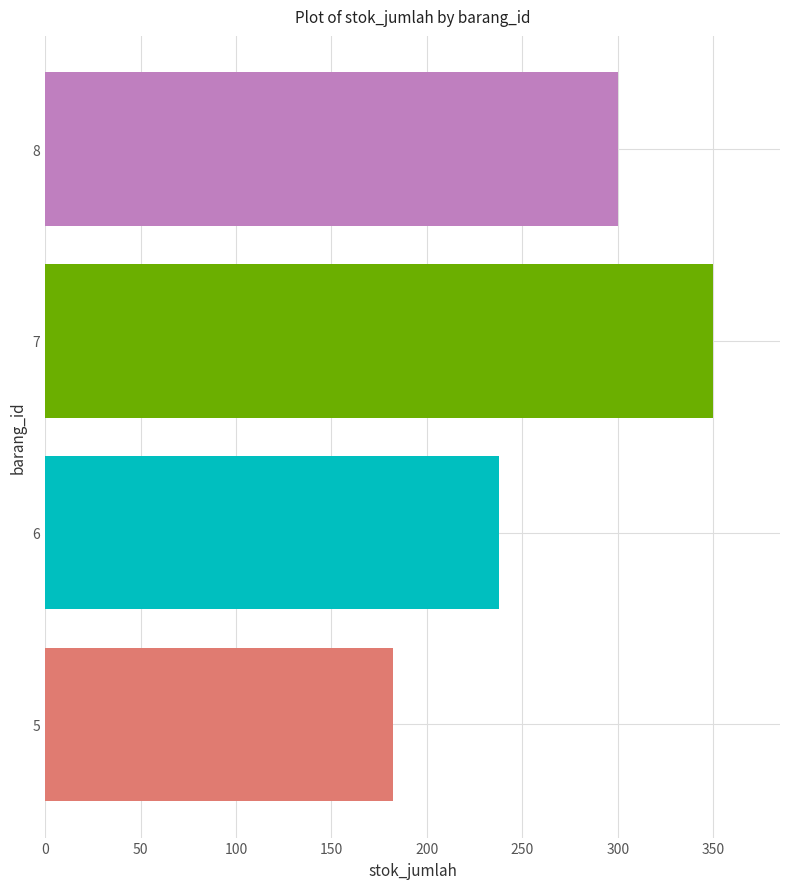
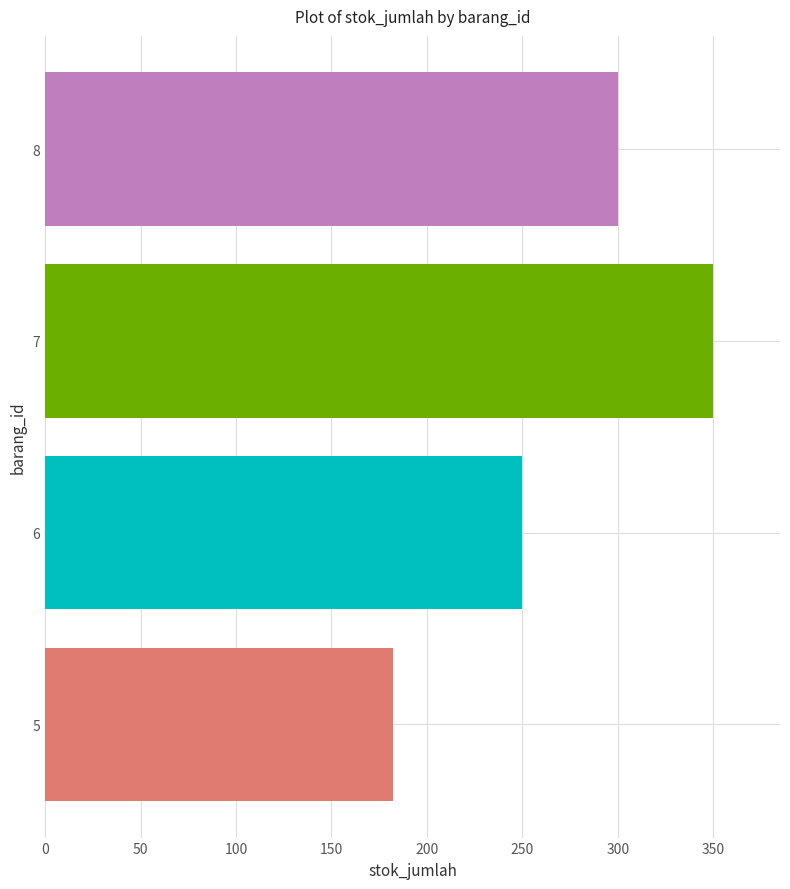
  {
    "8": 300,
    "7": 350,
-   "6": 238,
+   "6": 250,
    "5": 182
  }
